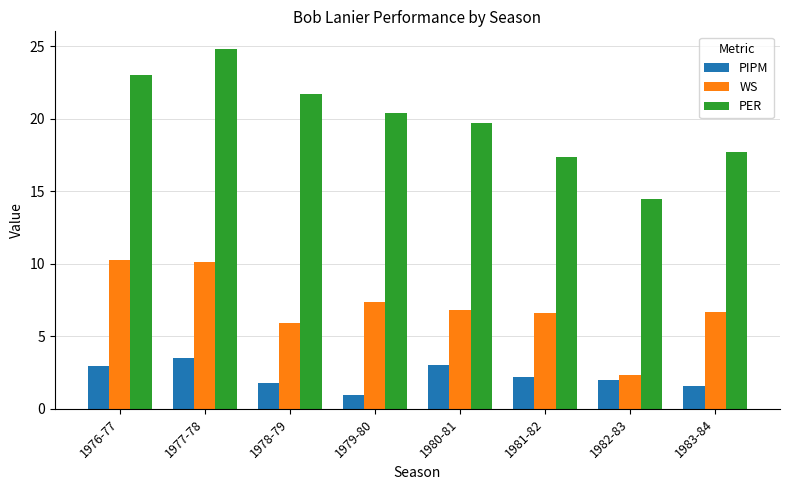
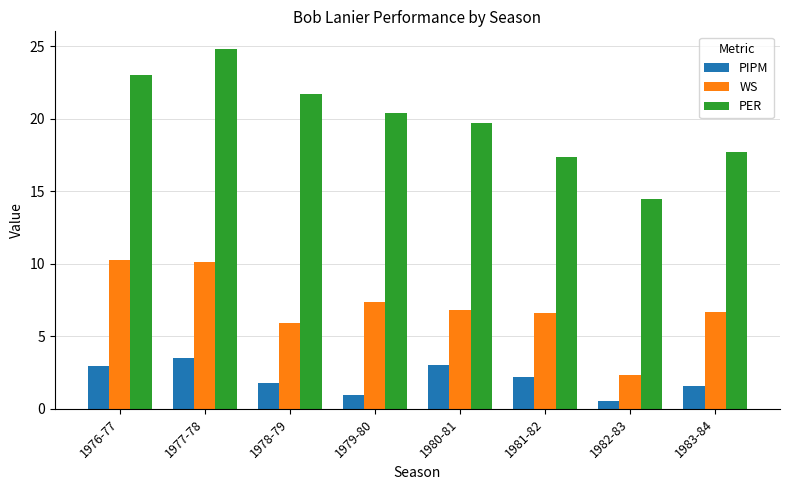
  {
    "PIPM": {
      "1976-77": 2.9,
      "1977-78": 3.5,
      "1978-79": 1.8,
      "1979-80": 0.9,
      "1980-81": 3.0,
      "1981-82": 2.2,
-     "1982-83": 2.0,
+     "1982-83": 0.5,
      "1983-84": 1.6
    },
    "WS": {
      "1976-77": 10.3,
      "1977-78": 10.1,
      "1978-79": 5.9,
      "1979-80": 7.4,
      "1980-81": 6.8,
      "1981-82": 6.6,
      "1982-83": 2.3,
      "1983-84": 6.7
    },
    "PER": {
      "1976-77": 23.0,
      "1977-78": 24.8,
      "1978-79": 21.7,
      "1979-80": 20.4,
      "1980-81": 19.7,
      "1981-82": 17.4,
      "1982-83": 14.5,
      "1983-84": 17.7
    }
  }
